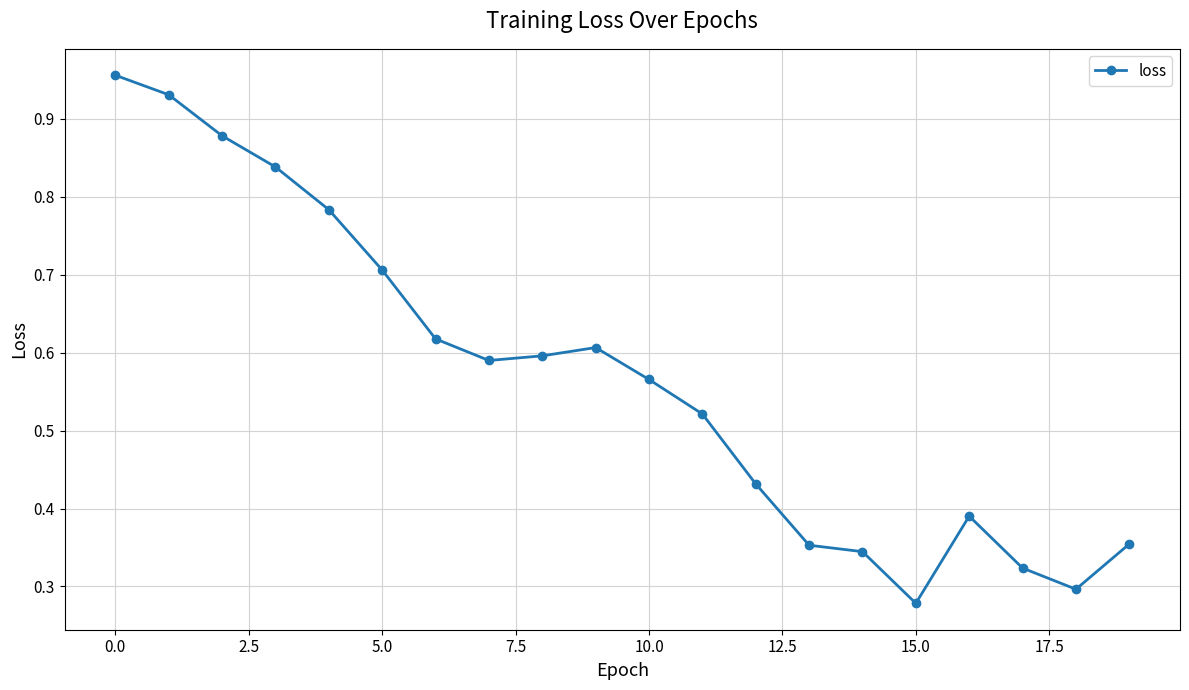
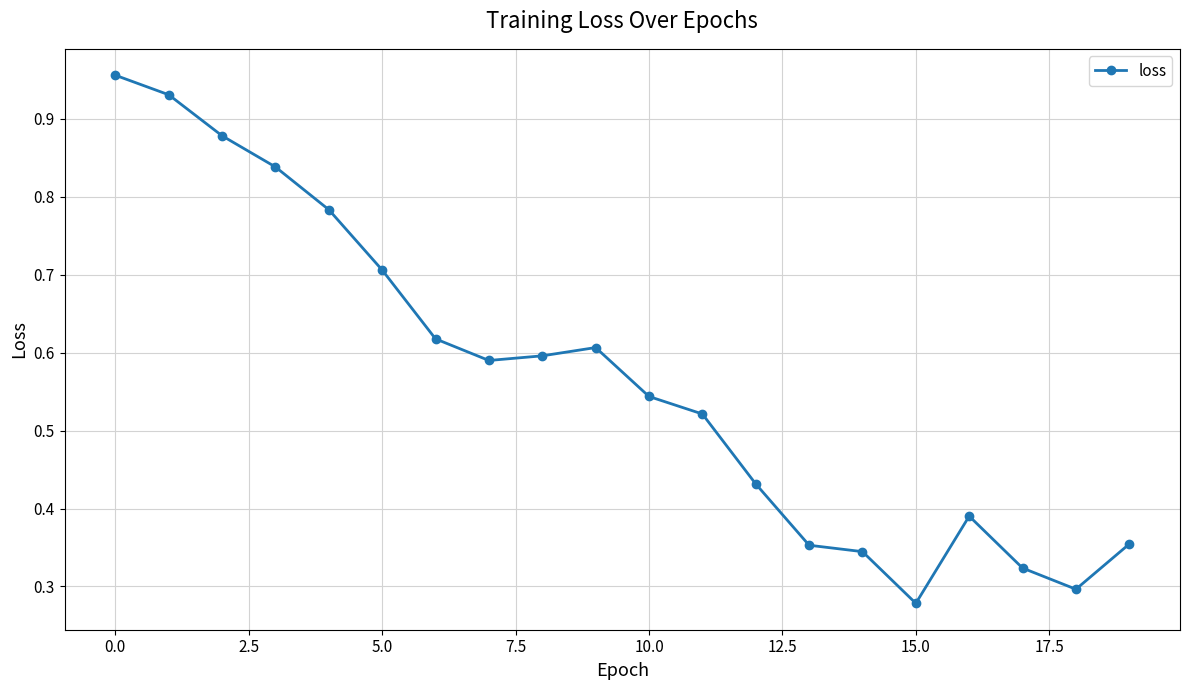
  {
    "0.0": 0.96,
    "5.0": 0.71,
-   "10.0": 0.57,
+   "10.0": 0.54,
    "15.0": 0.28
  }
